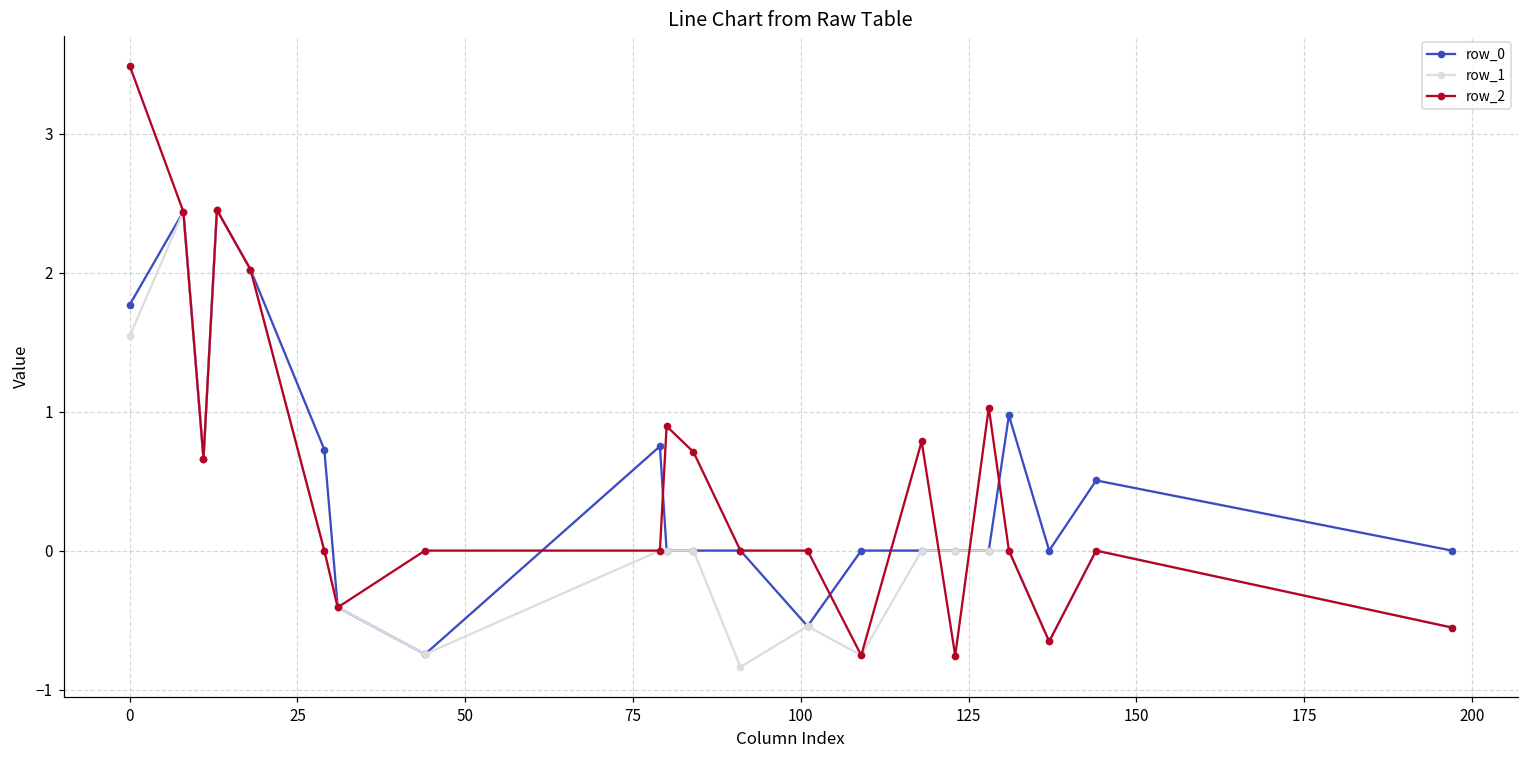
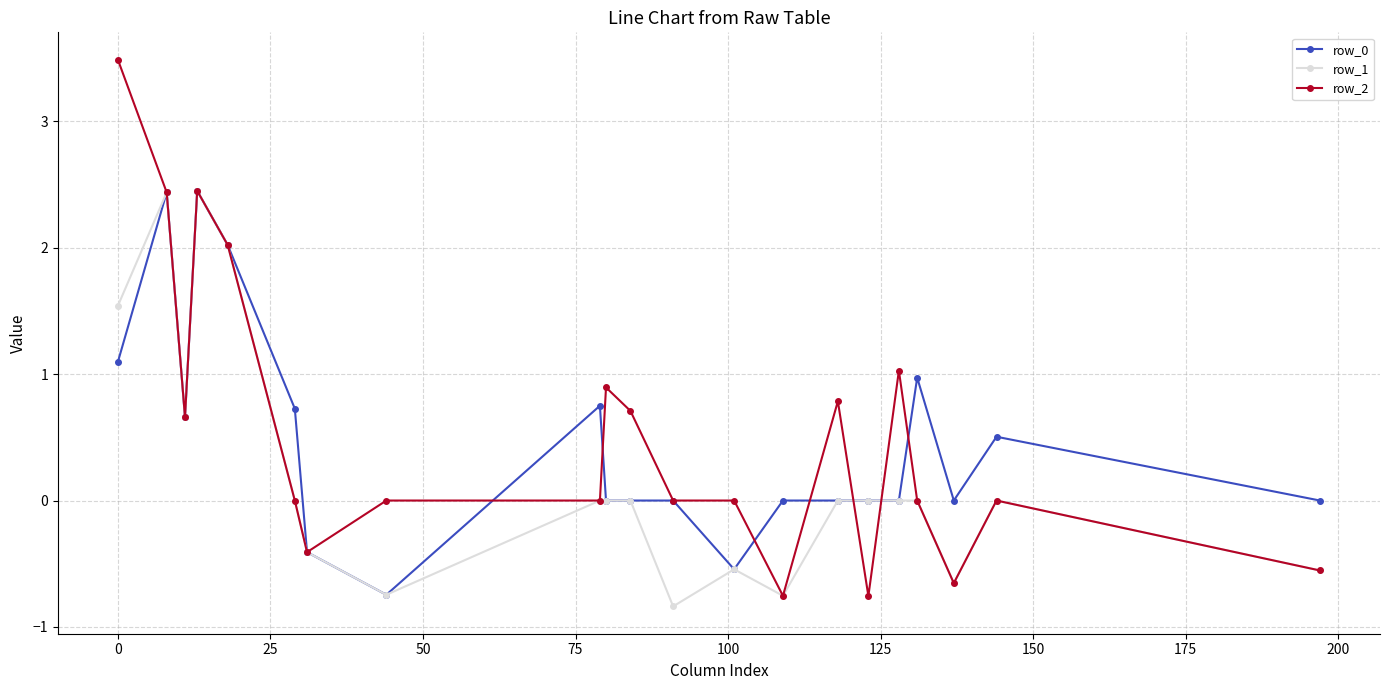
  {
    "row_0": {
-     "0": 1.77
+     "0": 1.10
    },
    "row_1": {
      "0": 1.54
    },
    "row_2": {
      "0": 3.49
    }
  }
